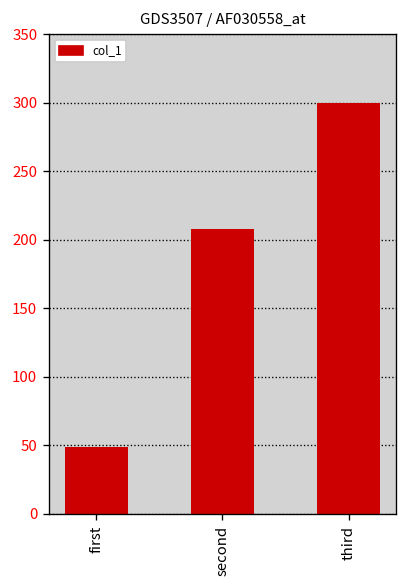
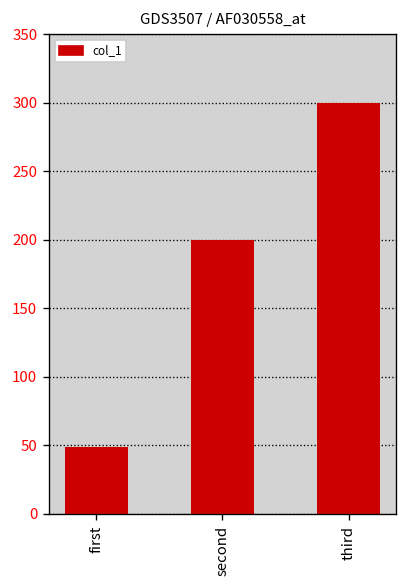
  {
    "first": 49,
-   "second": 208,
+   "second": 200,
    "third": 300
  }
